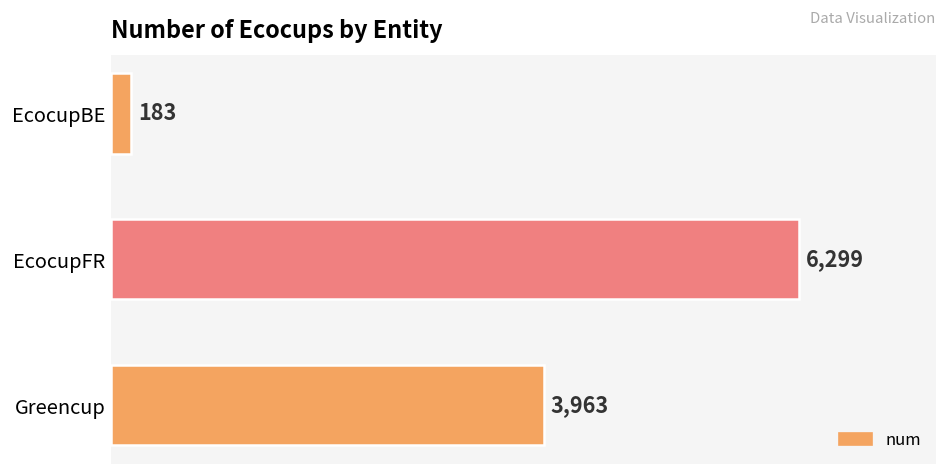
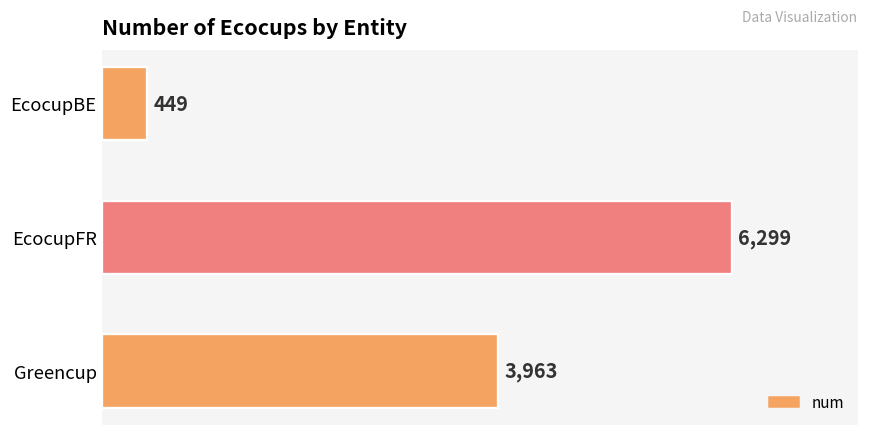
  {
-   "EcocupBE": "183",
+   "EcocupBE": "449",
    "EcocupFR": "6,299",
    "Greencup": "3,963"
  }
